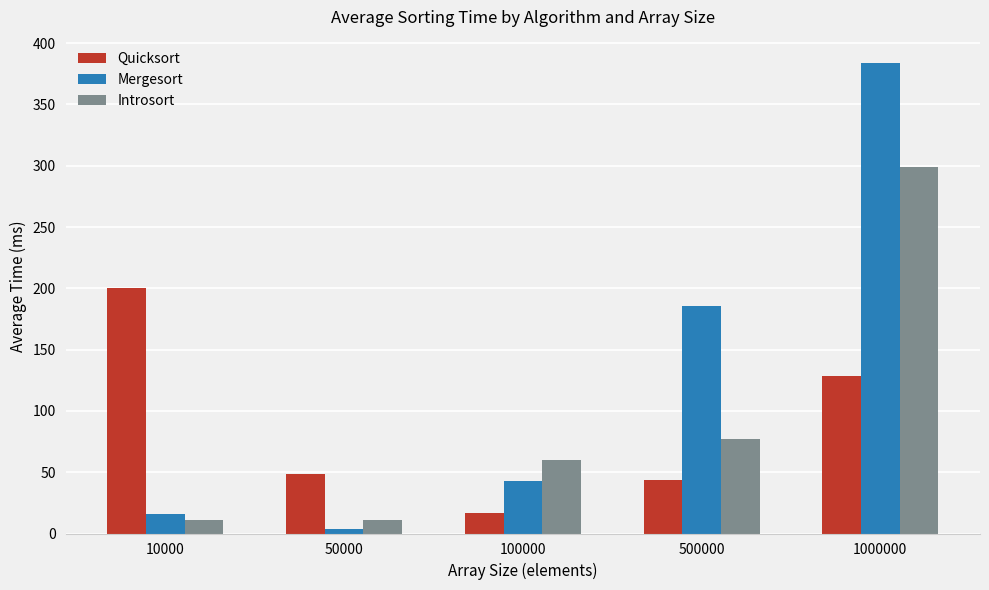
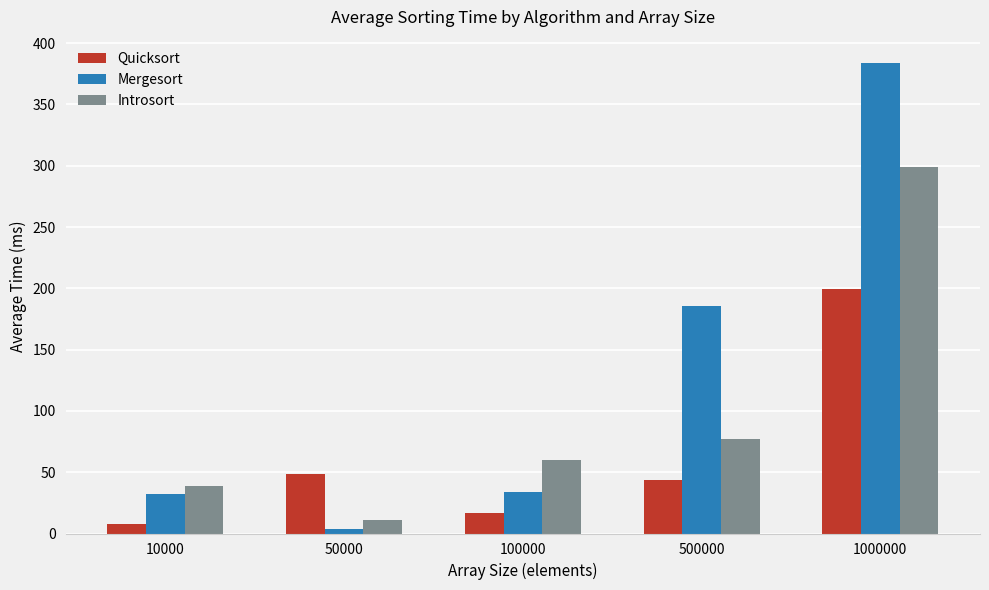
  {
    "Quicksort": {
-     "10000": 200,
+     "10000": 8,
      "50000": 49,
      "100000": 16,
      "500000": 44,
-     "1000000": 128
+     "1000000": 199
    },
    "Mergesort": {
-     "10000": 16,
+     "10000": 32,
      "50000": 4,
-     "100000": 43,
+     "100000": 34,
      "500000": 185,
      "1000000": 384
    },
    "Introsort": {
-     "10000": 11,
+     "10000": 39,
      "50000": 11,
      "100000": 60,
      "500000": 77,
      "1000000": 299
    }
  }
